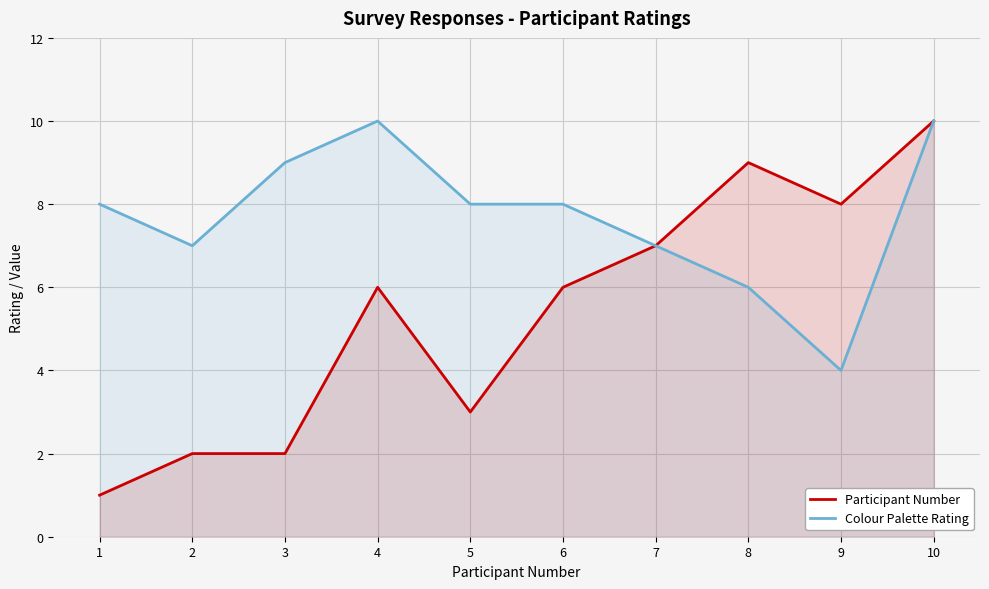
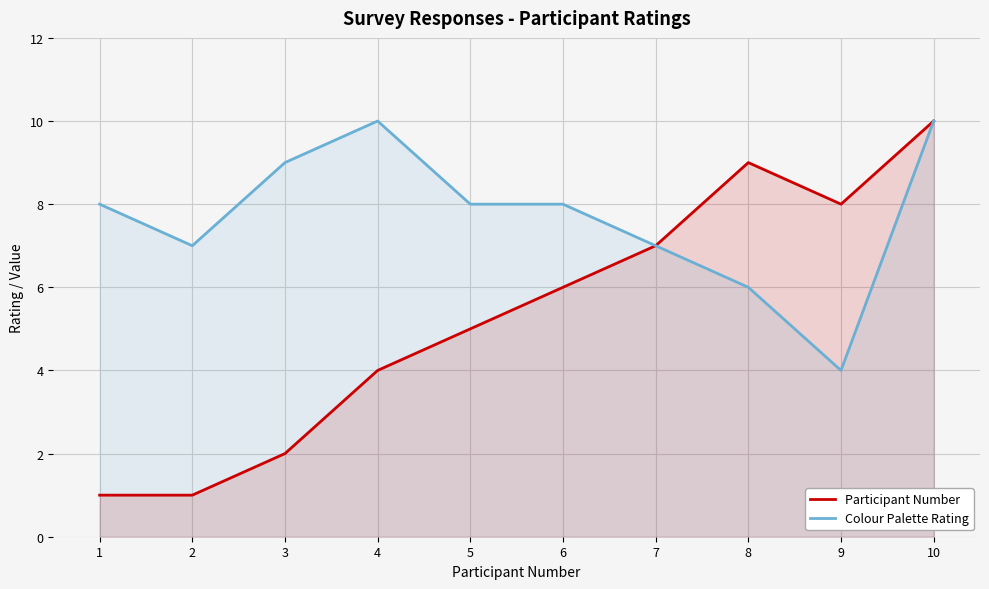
  {
    "Participant Number": {
      "1": 1,
-     "2": 2,
+     "2": 1,
      "3": 2,
-     "4": 6,
-     "5": 3,
+     "4": 4,
+     "5": 5,
      "6": 6,
      "8": 9,
      "9": 8
    },
    "Colour Palette Rating": {
      "1": 8,
      "2": 7,
      "3": 9,
      "4": 10,
      "5": 8,
      "6": 8,
      "8": 6,
      "9": 4
    }
  }
